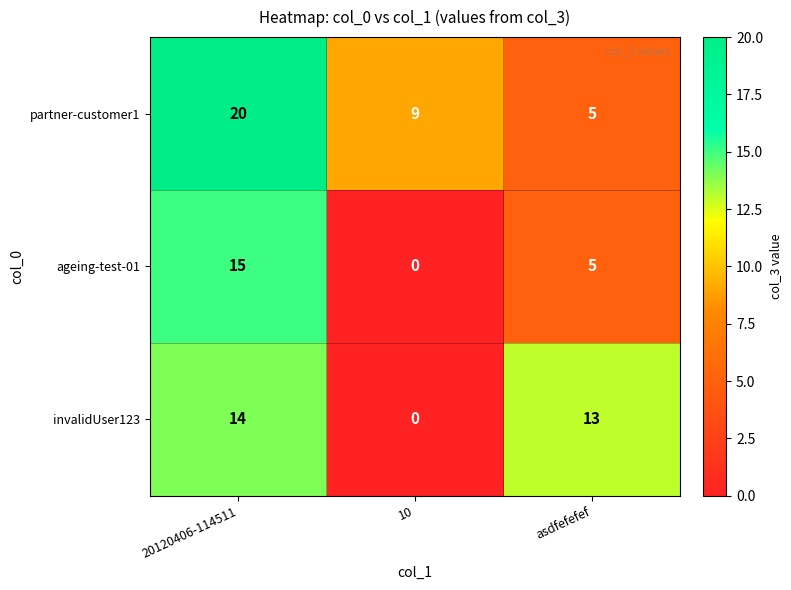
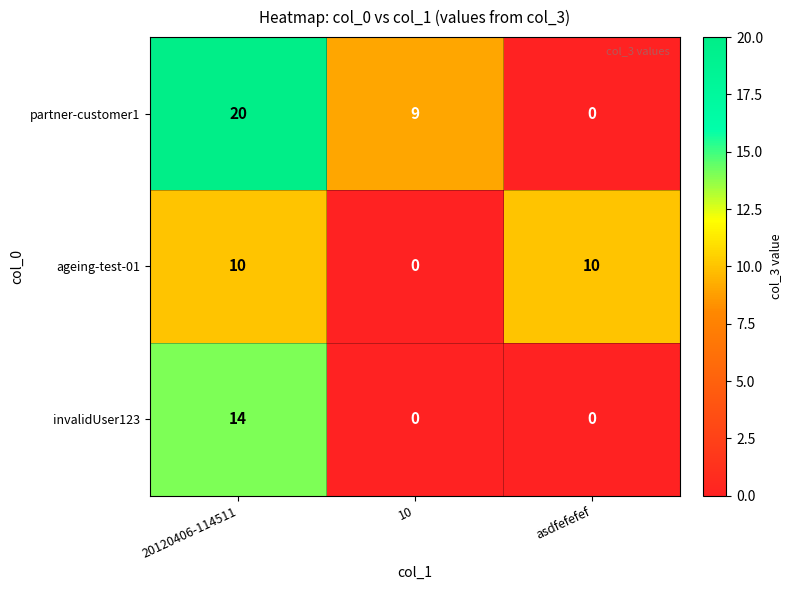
  {
    "partner-customer1": {
      "20120406-114511": 20,
      "10": 9,
-     "asdfefefef": 5
+     "asdfefefef": 0
    },
    "ageing-test-01": {
-     "20120406-114511": 15,
+     "20120406-114511": 10,
      "10": 0,
-     "asdfefefef": 5
+     "asdfefefef": 10
    },
    "invalidUser123": {
      "20120406-114511": 14,
      "10": 0,
-     "asdfefefef": 13
+     "asdfefefef": 0
    }
  }
